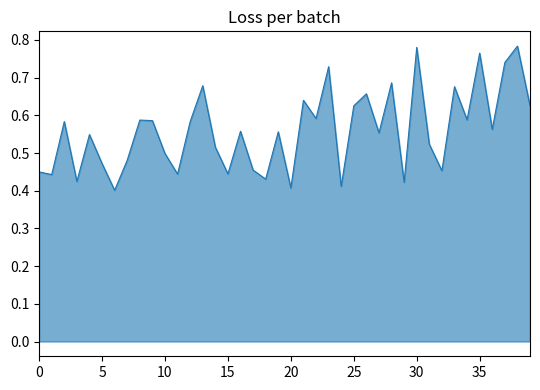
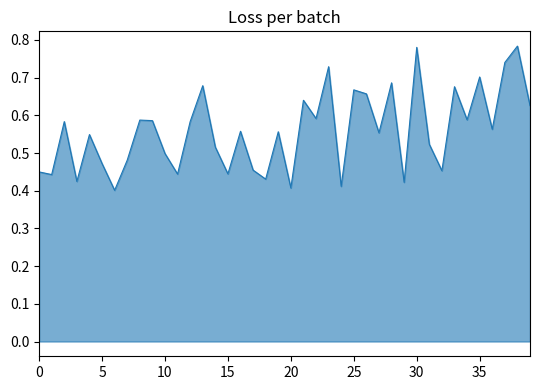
  {
    "0": 0.45,
    "5": 0.47,
    "10": 0.50,
    "15": 0.44,
    "20": 0.41,
-   "25": 0.63,
+   "25": 0.67,
    "30": 0.78,
-   "35": 0.76
+   "35": 0.70
  }
